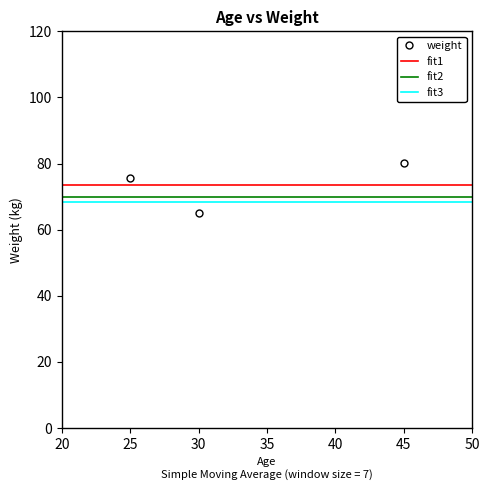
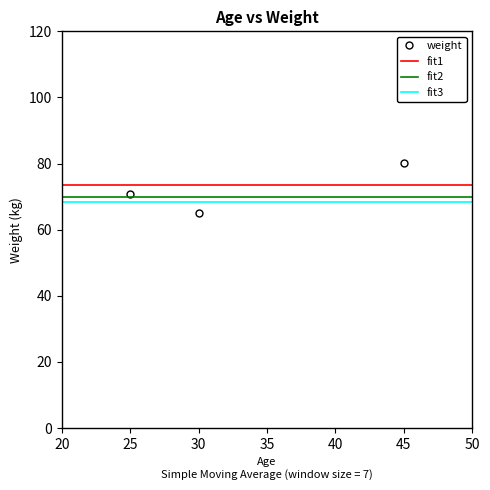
  {
-   "25": 76,
+   "25": 71,
    "30": 65,
    "45": 80
  }
